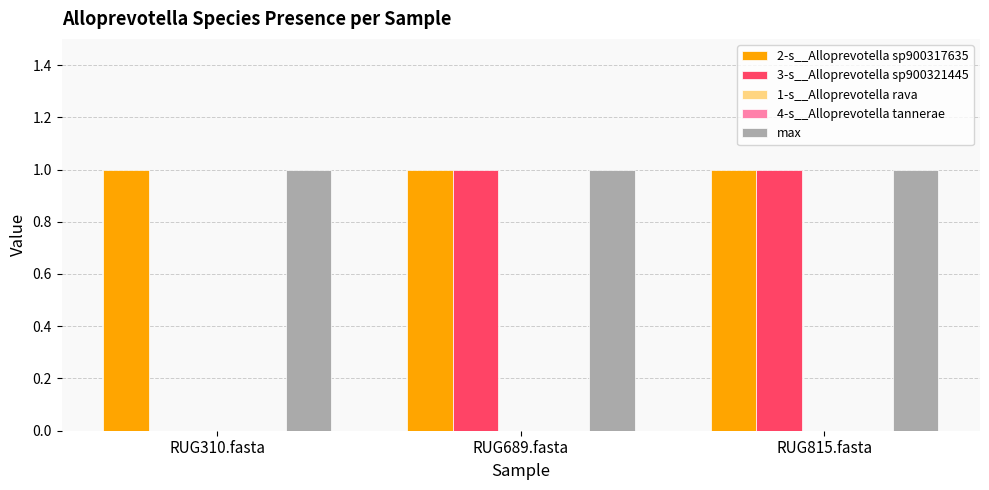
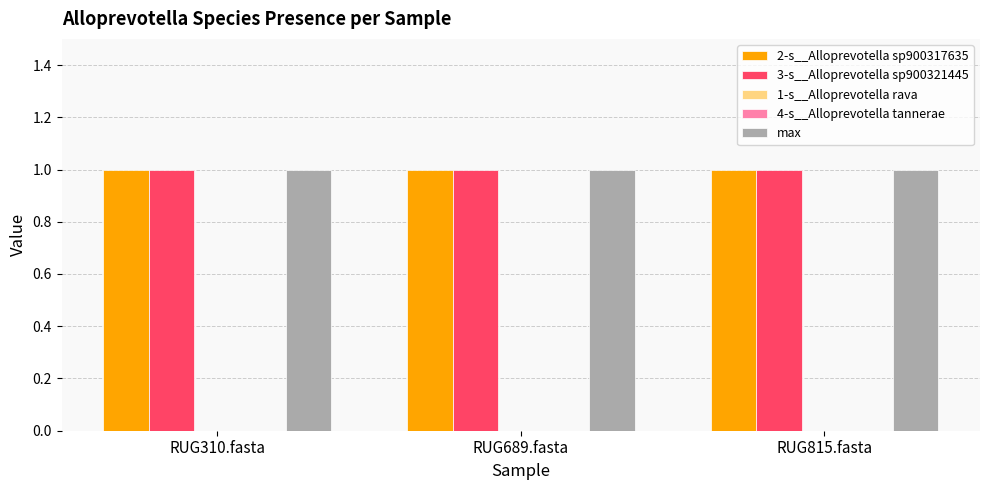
  {
    "2-s__Alloprevotella sp900317635": {
      "RUG310.fasta": 1,
      "RUG689.fasta": 1,
      "RUG815.fasta": 1
    },
    "3-s__Alloprevotella sp900321445": {
-     "RUG310.fasta": 0,
+     "RUG310.fasta": 1,
      "RUG689.fasta": 1,
      "RUG815.fasta": 1
    },
    "1-s__Alloprevotella rava": {
      "RUG310.fasta": 0,
      "RUG689.fasta": 0,
      "RUG815.fasta": 0
    },
    "4-s__Alloprevotella tannerae": {
      "RUG310.fasta": 0,
      "RUG689.fasta": 0,
      "RUG815.fasta": 0
    },
    "max": {
      "RUG310.fasta": 1,
      "RUG689.fasta": 1,
      "RUG815.fasta": 1
    }
  }
